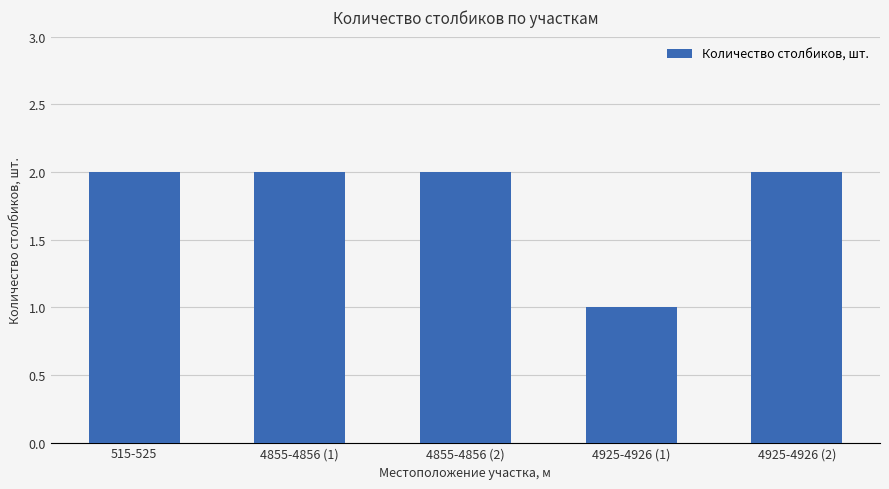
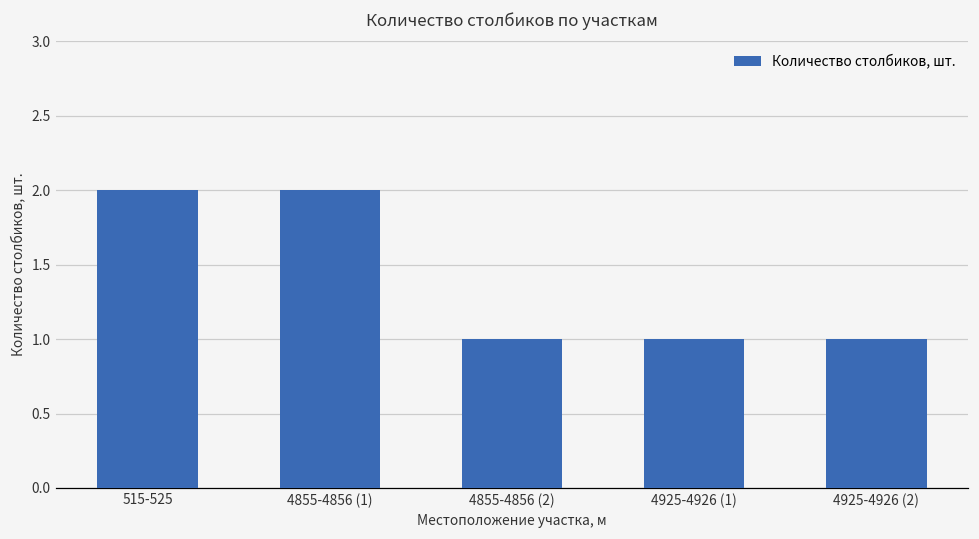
  {
    "515-525": 2,
    "4855-4856 (1)": 2,
-   "4855-4856 (2)": 2,
+   "4855-4856 (2)": 1,
    "4925-4926 (1)": 1,
-   "4925-4926 (2)": 2
+   "4925-4926 (2)": 1
  }
